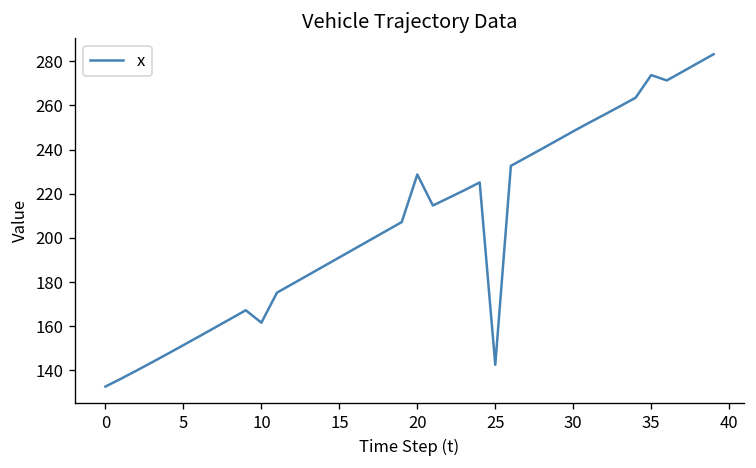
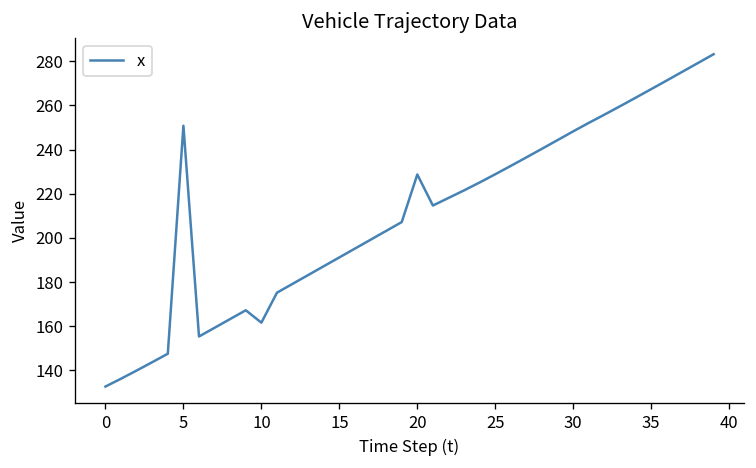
  {
    "0": 133,
-   "5": 151,
+   "5": 251,
    "10": 162,
    "15": 191,
    "20": 229,
-   "25": 142,
+   "25": 229,
    "30": 248,
-   "35": 274
+   "35": 267
  }
